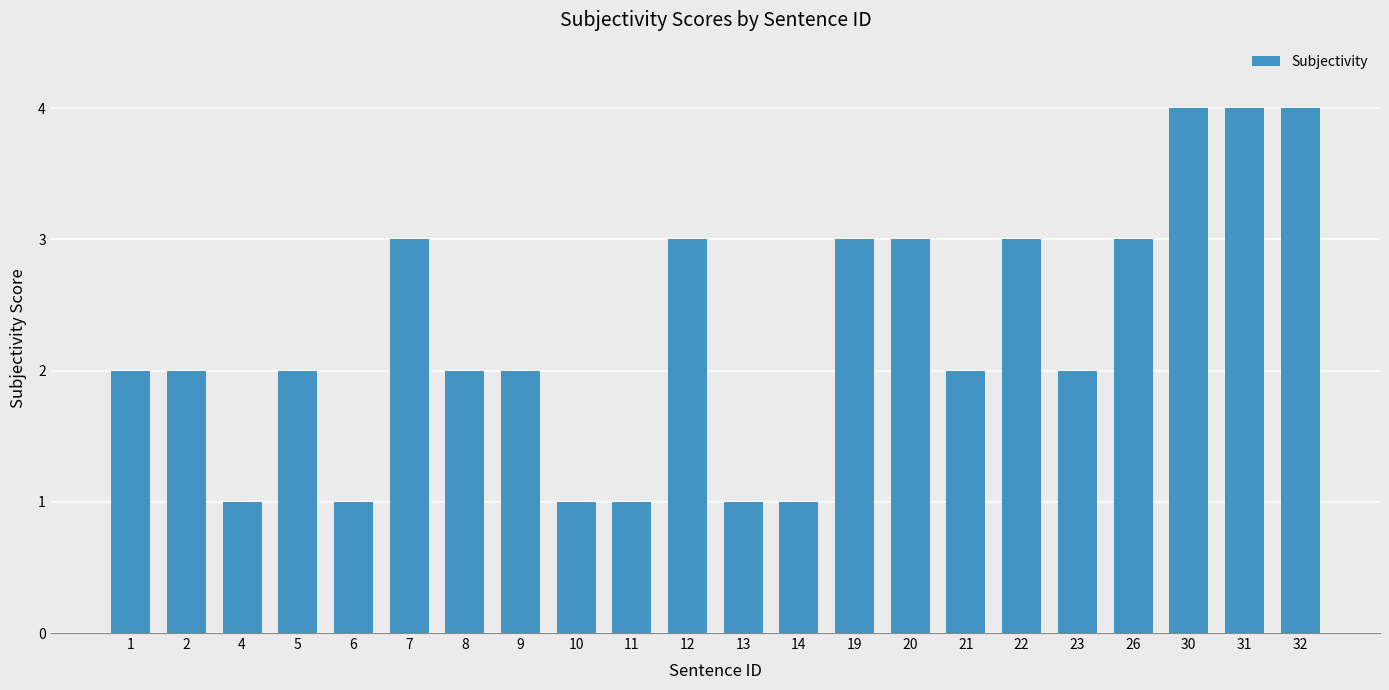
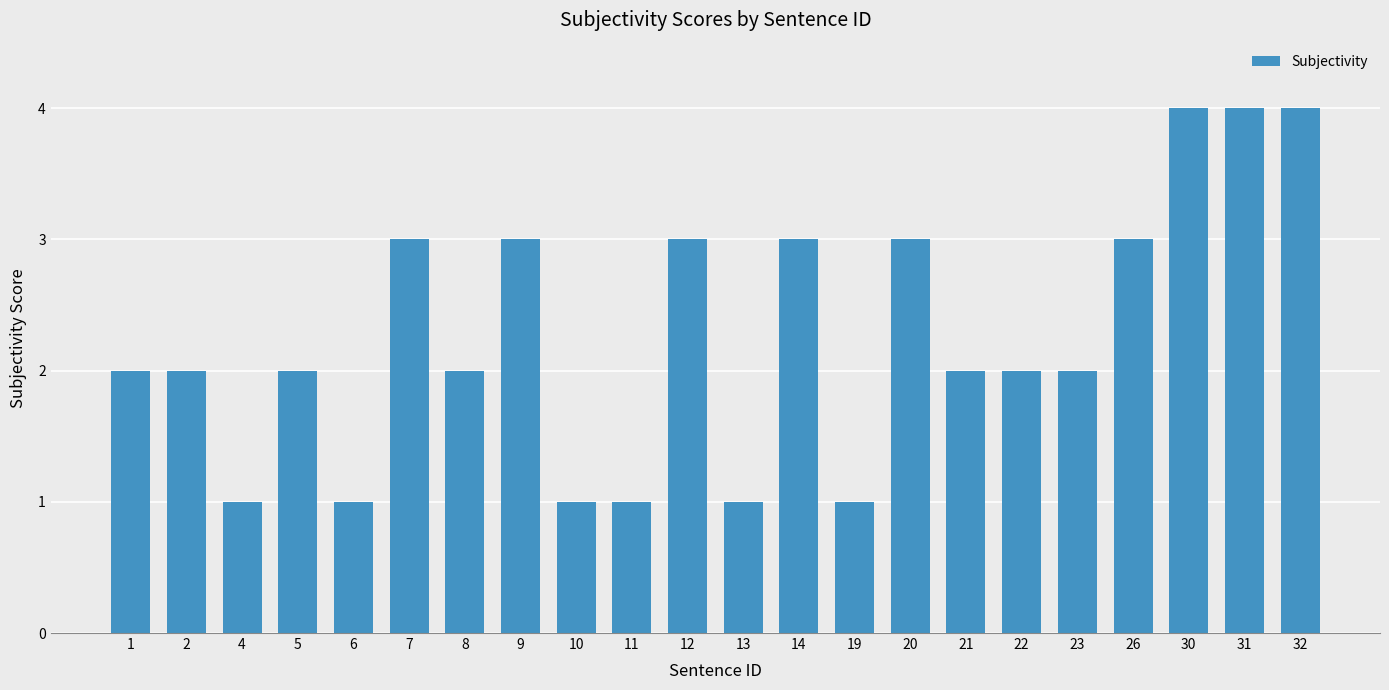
  {
    "1": 2,
    "2": 2,
    "4": 1,
    "5": 2,
    "6": 1,
    "7": 3,
    "8": 2,
-   "9": 2,
+   "9": 3,
    "10": 1,
    "11": 1,
    "12": 3,
    "13": 1,
-   "14": 1,
-   "19": 3,
+   "14": 3,
+   "19": 1,
    "20": 3,
    "21": 2,
-   "22": 3,
+   "22": 2,
    "23": 2,
    "26": 3,
    "30": 4,
    "31": 4,
    "32": 4
  }
